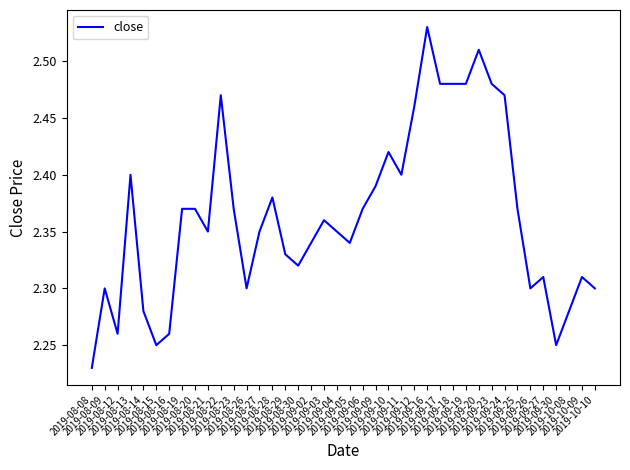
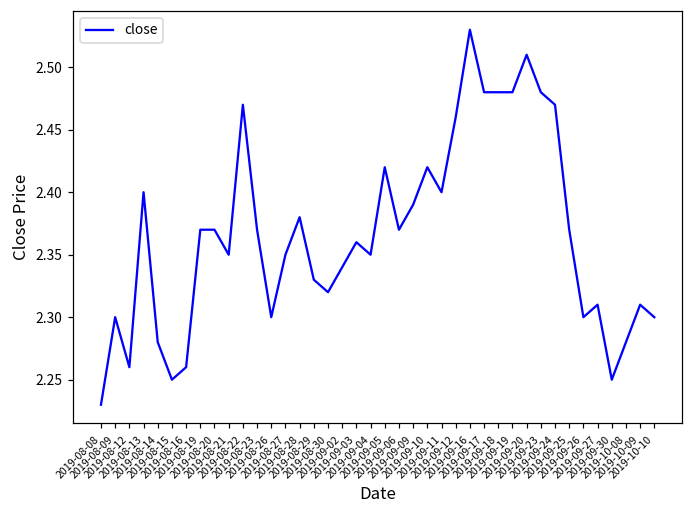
  {
    "2019-08-08": 2.23,
    "2019-08-09": 2.30,
    "2019-08-12": 2.26,
    "2019-08-13": 2.40,
    "2019-08-14": 2.28,
    "2019-08-15": 2.25,
    "2019-08-16": 2.26,
    "2019-08-19": 2.37,
    "2019-08-20": 2.37,
    "2019-08-21": 2.35,
    "2019-08-22": 2.47,
    "2019-08-23": 2.37,
    "2019-08-26": 2.30,
    "2019-08-27": 2.35,
    "2019-08-28": 2.38,
    "2019-08-29": 2.33,
    "2019-08-30": 2.32,
    "2019-09-02": 2.34,
    "2019-09-03": 2.36,
    "2019-09-04": 2.35,
-   "2019-09-05": 2.34,
+   "2019-09-05": 2.42,
    "2019-09-06": 2.37,
    "2019-09-09": 2.39,
    "2019-09-10": 2.42,
    "2019-09-11": 2.40,
    "2019-09-12": 2.46,
    "2019-09-16": 2.53,
    "2019-09-17": 2.48,
    "2019-09-18": 2.48,
    "2019-09-19": 2.48,
    "2019-09-20": 2.51,
    "2019-09-23": 2.48,
    "2019-09-24": 2.47,
    "2019-09-25": 2.37,
    "2019-09-26": 2.30,
    "2019-09-27": 2.31,
    "2019-09-30": 2.25,
    "2019-10-08": 2.28,
    "2019-10-09": 2.31,
    "2019-10-10": 2.30
  }
